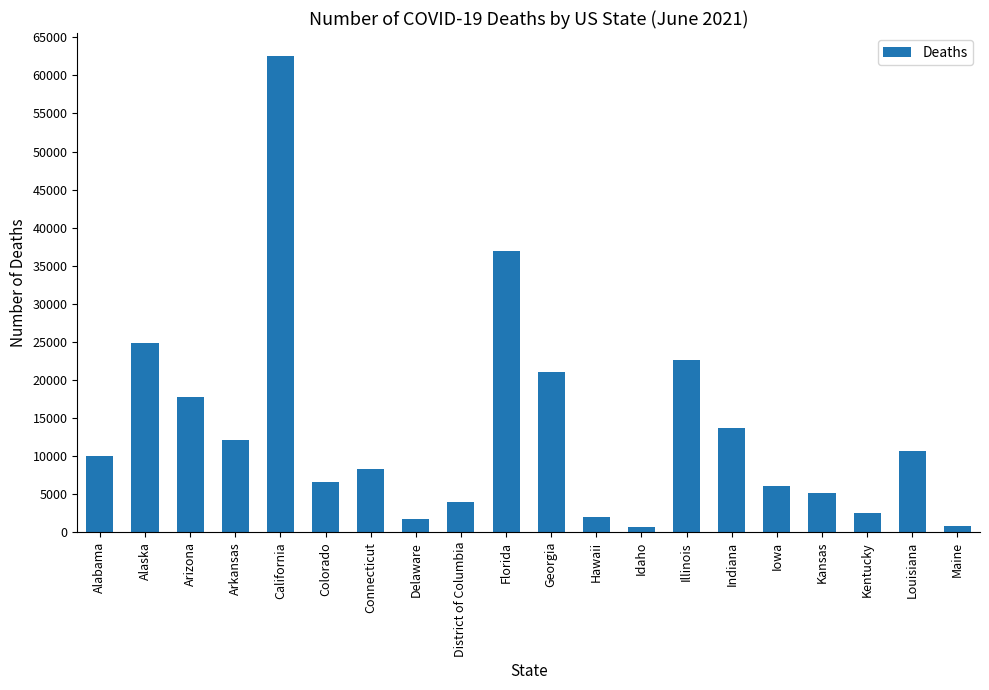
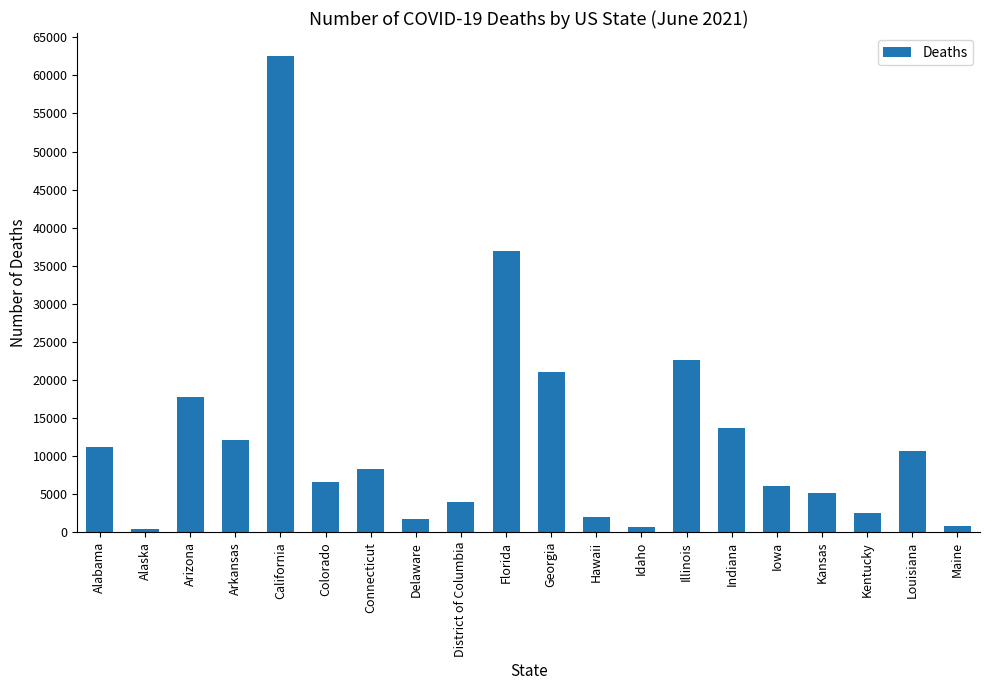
  {
-   "Alabama": 10000,
-   "Alaska": 25000,
+   "Alabama": 11000,
+   "Alaska": 0,
    "Arizona": 18000,
    "Arkansas": 12000,
    "California": 63000,
    "Colorado": 7000,
    "Connecticut": 8000,
    "Delaware": 2000,
    "District of Columbia": 4000,
    "Florida": 37000,
    "Georgia": 21000,
    "Hawaii": 2000,
    "Idaho": 1000,
    "Illinois": 23000,
    "Indiana": 14000,
    "Iowa": 6000,
    "Kansas": 5000,
    "Kentucky": 2000,
    "Louisiana": 11000,
    "Maine": 1000
  }
